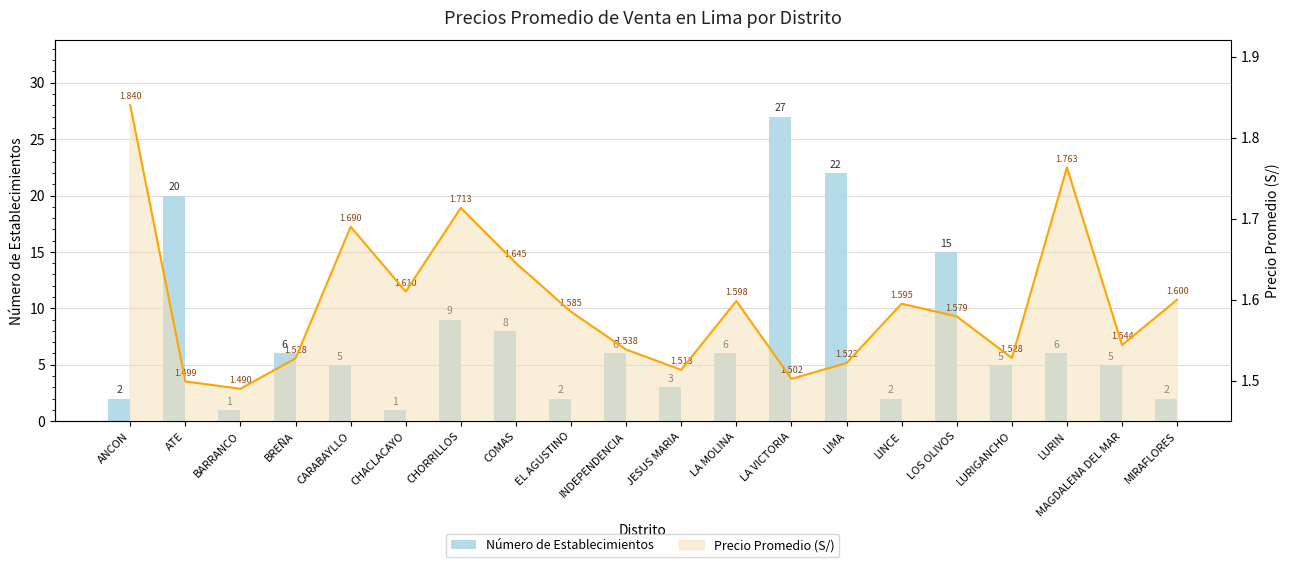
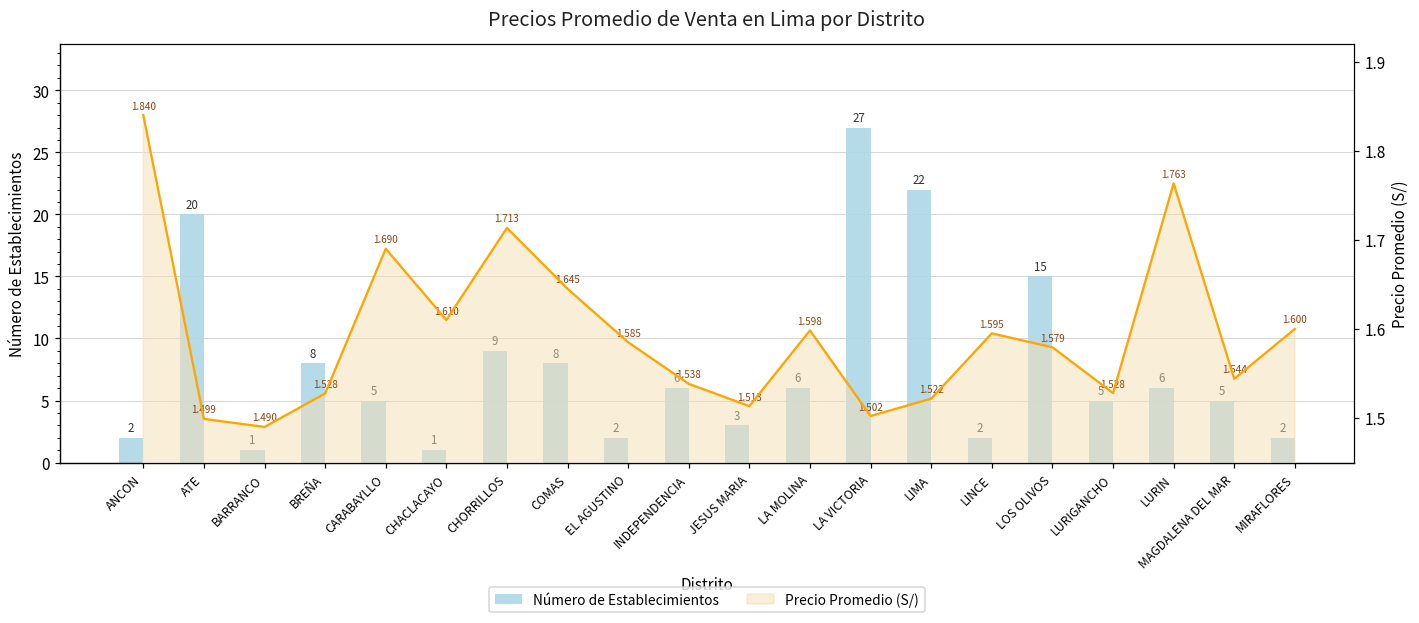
  {
    "Número de Establecimientos": {
      "ANCON": 2,
      "ATE": 20,
      "BARRANCO": 1,
-     "BREÑA": 6,
+     "BREÑA": 8,
      "CARABAYLLO": 5,
      "CHACLACAYO": 1,
      "CHORRILLOS": 9,
      "COMAS": 8,
      "EL AGUSTINO": 2,
      "JESUS MARIA": 3,
      "LA MOLINA": 6,
      "LA VICTORIA": 27,
      "LIMA": 22,
      "LINCE": 2,
      "LOS OLIVOS": 15,
      "LURIGANCHO": 5,
      "LURIN": 6,
      "MAGDALENA DEL MAR": 5,
      "MIRAFLORES": 2
    },
    "Precio Promedio (S/)": {
      "ANCON": 1.840,
      "ATE": 1.499,
      "BARRANCO": 1.490,
      "BREÑA": 1.528,
      "CARABAYLLO": 1.690,
      "CHACLACAYO": 1.610,
      "CHORRILLOS": 1.713,
      "COMAS": 1.645,
      "EL AGUSTINO": 1.585,
      "INDEPENDENCIA": 1.538,
      "JESUS MARIA": 1.513,
      "LA MOLINA": 1.598,
      "LA VICTORIA": 1.502,
      "LIMA": 1.522,
      "LINCE": 1.595,
      "LOS OLIVOS": 1.579,
      "LURIGANCHO": 1.528,
      "LURIN": 1.763,
      "MAGDALENA DEL MAR": 1.544,
      "MIRAFLORES": 1.600
    }
  }
